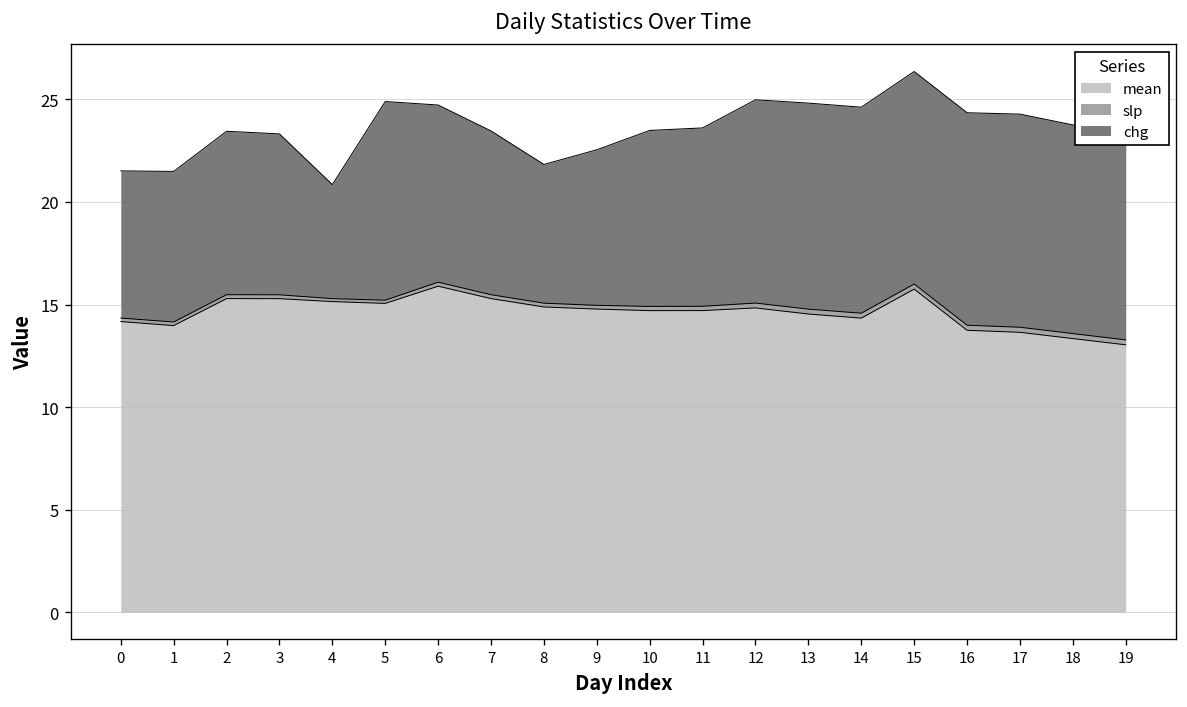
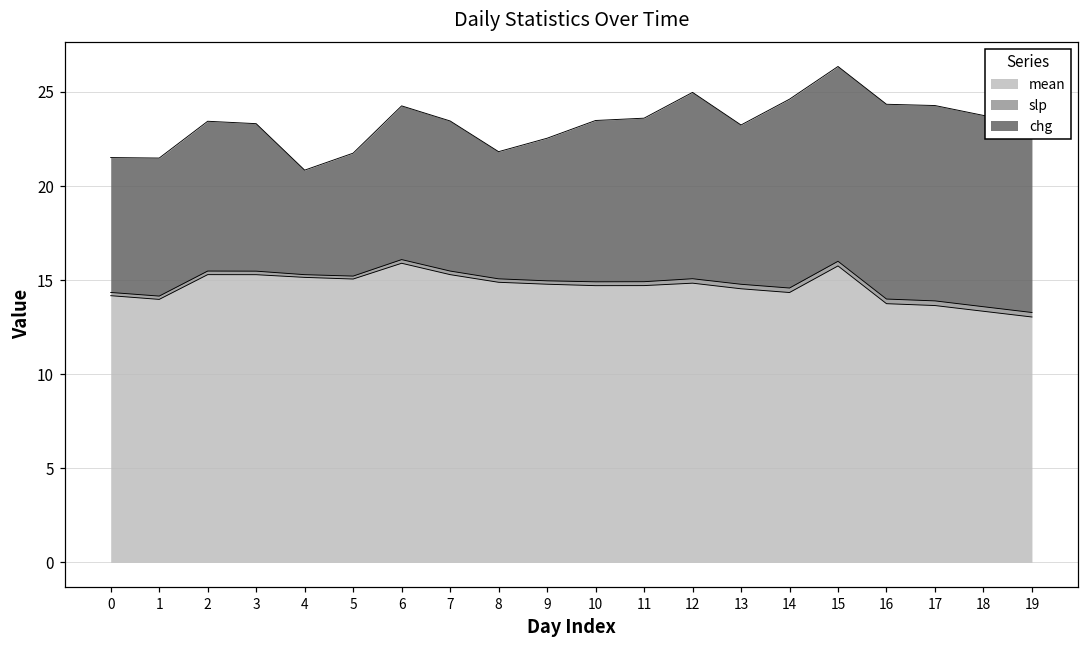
  {
    "mean": {
      "0": 14.2,
      "1": 14.0,
      "2": 15.3,
      "3": 15.3,
      "5": 15.1,
      "6": 15.9,
      "7": 15.3,
      "8": 14.9,
      "9": 14.8,
      "10": 14.7,
      "11": 14.7,
      "12": 14.8,
      "13": 14.5,
      "14": 14.3,
      "15": 15.8,
      "16": 13.7,
      "17": 13.6,
      "18": 13.3,
      "19": 13.0
    },
    "slp": {
      "0": 0.2,
      "1": 0.2,
      "2": 0.2,
      "3": 0.2,
      "5": 0.2,
      "6": 0.2,
      "7": 0.2,
      "8": 0.2,
      "9": 0.2,
      "10": 0.2,
      "11": 0.2,
      "12": 0.2,
      "13": 0.2,
      "14": 0.2,
      "15": 0.2,
      "16": 0.2,
      "17": 0.2,
      "18": 0.2,
      "19": 0.2
    },
    "chg": {
      "0": 7.2,
      "1": 7.3,
      "2": 8.0,
      "3": 7.8,
      "4": 5.6,
-     "5": 9.7,
-     "6": 8.6,
+     "5": 6.5,
+     "6": 8.2,
      "7": 8.0,
      "8": 6.8,
      "9": 7.6,
      "10": 8.6,
      "11": 8.7,
      "12": 9.9,
-     "13": 10.0,
+     "13": 8.5,
      "14": 10.0,
      "15": 10.4,
      "16": 10.4,
      "17": 10.4,
      "18": 10.2
    }
  }
